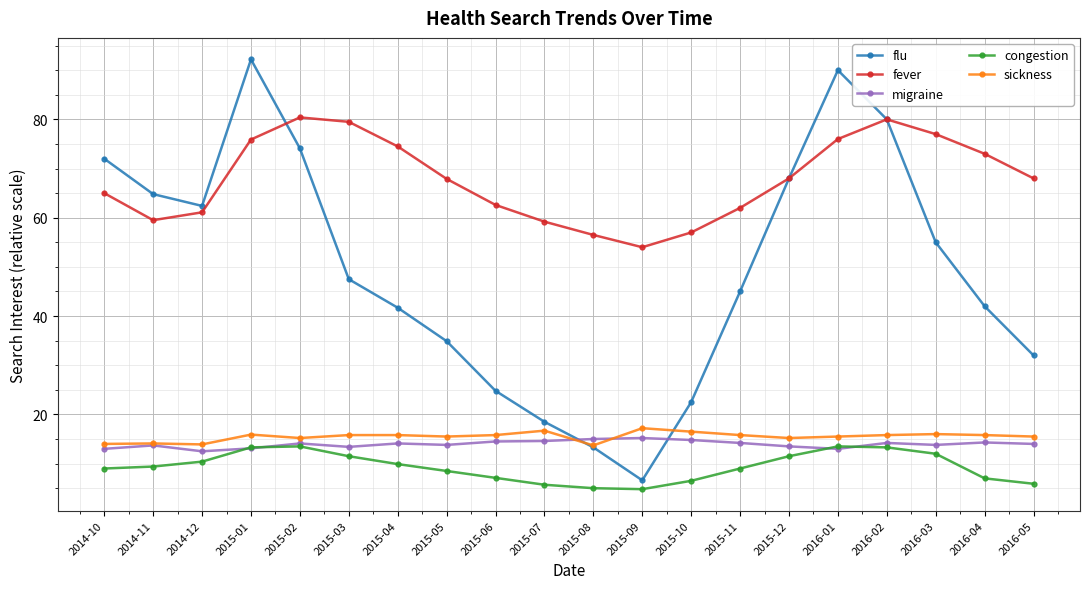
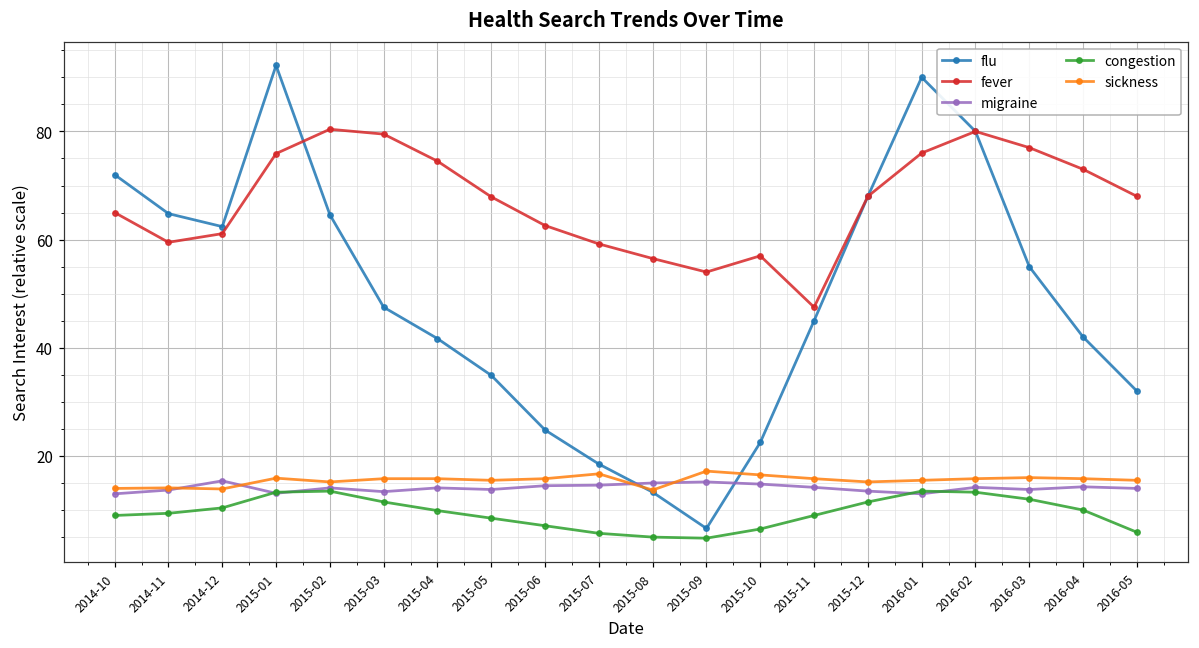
  {
    "flu": {
      "2014-10": 72,
      "2014-11": 65,
      "2014-12": 62,
      "2015-01": 92,
-     "2015-02": 74,
+     "2015-02": 65,
      "2015-03": 48,
      "2015-04": 42,
      "2015-05": 35,
      "2015-06": 25,
      "2015-07": 19,
      "2015-09": 7,
      "2015-10": 23,
      "2015-11": 45,
      "2016-01": 90,
      "2016-03": 55,
      "2016-04": 42,
      "2016-05": 32
    },
    "fever": {
      "2014-10": 65,
      "2014-11": 60,
      "2014-12": 61,
      "2015-01": 76,
      "2015-02": 80,
      "2015-03": 80,
      "2015-04": 75,
      "2015-05": 68,
      "2015-06": 63,
      "2015-07": 59,
      "2015-08": 57,
      "2015-09": 54,
      "2015-10": 57,
-     "2015-11": 62,
+     "2015-11": 48,
      "2016-01": 76,
      "2016-03": 77,
      "2016-04": 73,
      "2016-05": 68
    },
    "migraine": {
      "2014-10": 13,
-     "2014-12": 13,
+     "2014-12": 15,
      "2015-02": 14,
      "2015-03": 13,
      "2015-04": 14,
      "2015-05": 14,
      "2015-06": 15,
      "2015-07": 15,
      "2015-08": 15,
      "2015-09": 15,
      "2015-10": 15,
      "2015-11": 14,
      "2015-12": 14,
      "2016-02": 14,
      "2016-03": 14,
      "2016-04": 14,
      "2016-05": 14
    },
    "congestion": {
      "2014-10": 9,
      "2014-11": 9,
      "2014-12": 10,
      "2015-02": 14,
      "2015-03": 12,
      "2015-04": 10,
      "2015-05": 9,
      "2015-06": 7,
      "2015-07": 6,
      "2015-08": 5,
      "2015-09": 5,
      "2015-10": 7,
      "2015-11": 9,
      "2015-12": 12,
      "2016-02": 13,
      "2016-03": 12,
-     "2016-04": 7,
+     "2016-04": 10,
      "2016-05": 6
    },
    "sickness": {
      "2014-10": 14,
      "2014-12": 14,
      "2015-01": 16,
      "2015-02": 15,
      "2015-03": 16,
      "2015-04": 16,
      "2015-05": 16,
      "2015-06": 16,
      "2015-07": 17,
      "2015-09": 17,
      "2015-10": 17,
      "2015-11": 16,
      "2015-12": 15,
      "2016-01": 16,
      "2016-02": 16,
      "2016-03": 16,
      "2016-04": 16,
      "2016-05": 16
    }
  }
